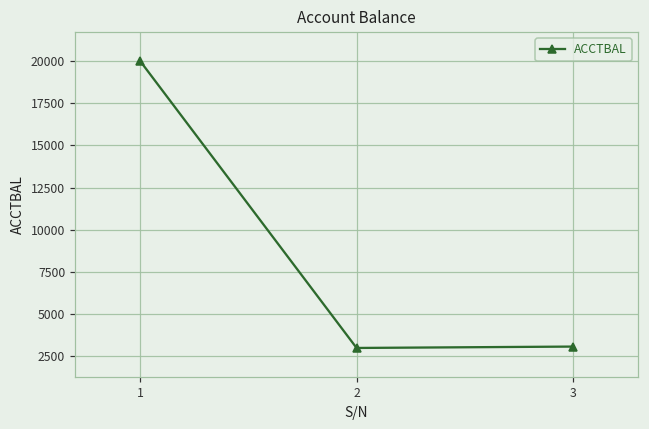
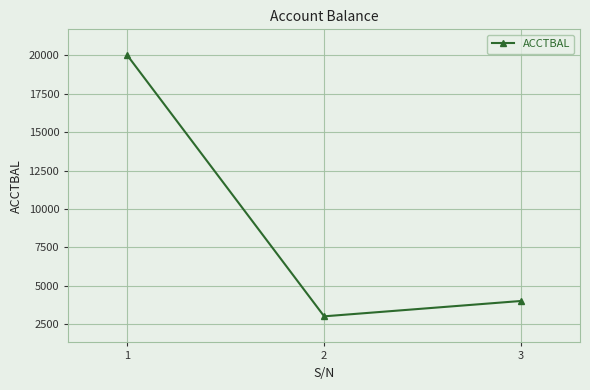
  {
    "1": 20000,
    "2": 3000,
-   "3": 3100
+   "3": 4000
  }
